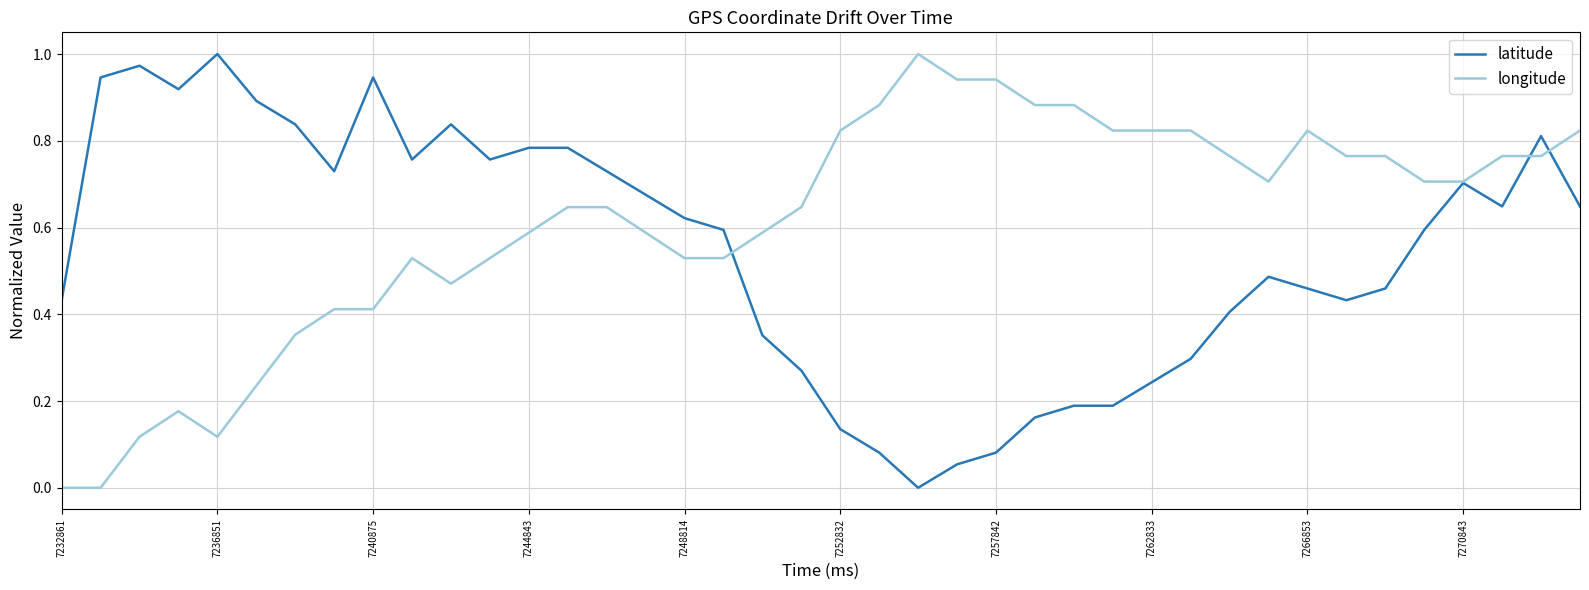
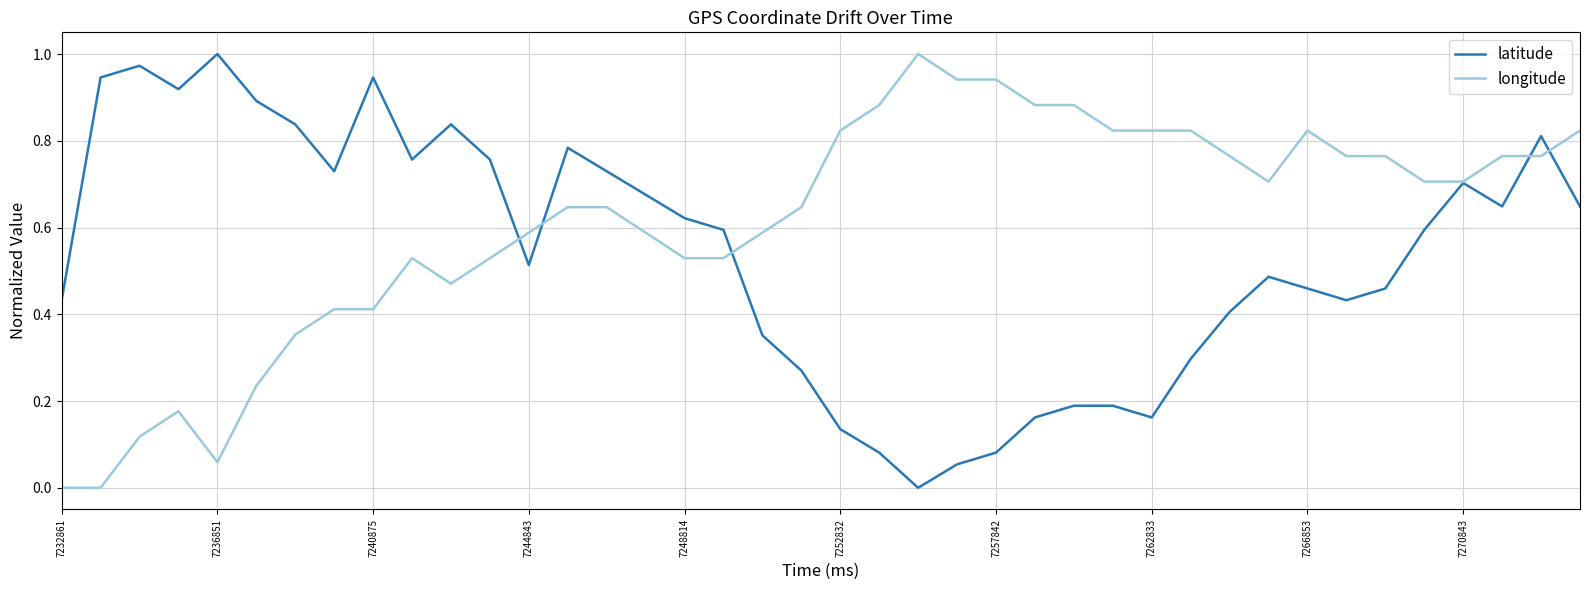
  {
    "latitude": {
      "7232861": 0.43,
      "7236851": 1.00,
      "7240875": 0.95,
-     "7244843": 0.78,
+     "7244843": 0.51,
      "7248814": 0.62,
      "7252832": 0.14,
      "7257842": 0.08,
-     "7262833": 0.24,
+     "7262833": 0.16,
      "7266853": 0.46
    },
    "longitude": {
      "7232861": 0.00,
-     "7236851": 0.12,
+     "7236851": 0.06,
      "7240875": 0.41,
      "7244843": 0.59,
      "7248814": 0.53,
      "7252832": 0.82,
      "7257842": 0.94,
      "7262833": 0.82,
      "7266853": 0.82
    }
  }
